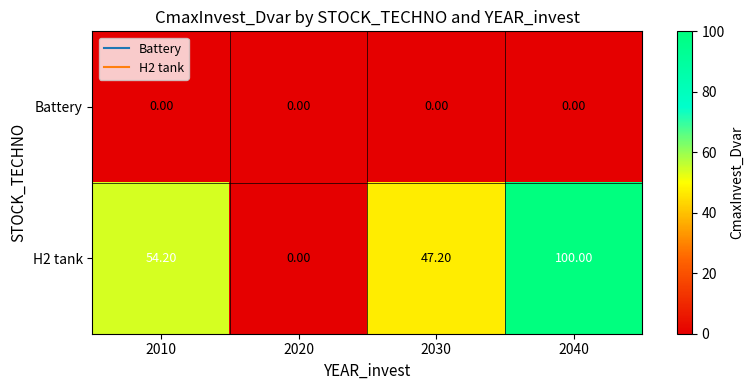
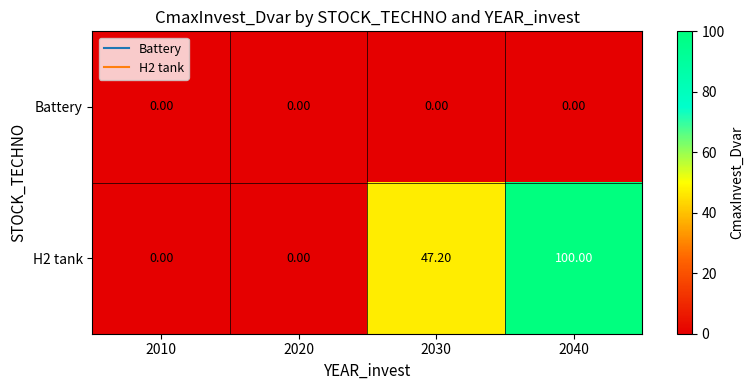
  {
    "Battery": {
      "2010": 0.00,
      "2020": 0.00,
      "2030": 0.00,
      "2040": 0.00
    },
    "H2 tank": {
-     "2010": 54.20,
+     "2010": 0.00,
      "2020": 0.00,
      "2030": 47.20,
      "2040": 100.00
    }
  }
